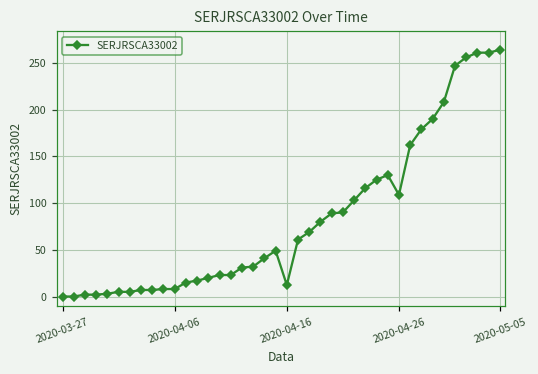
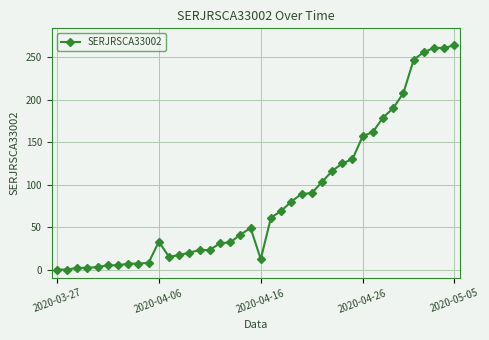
  {
    "2020-03-27": 0,
-   "2020-04-06": 10,
+   "2020-04-06": 30,
    "2020-04-16": 10,
-   "2020-04-26": 110,
+   "2020-04-26": 160,
    "2020-05-05": 260
  }
